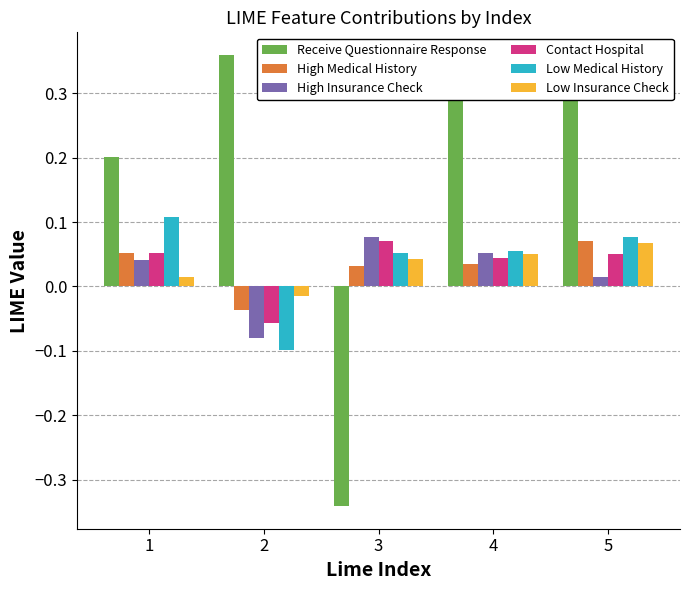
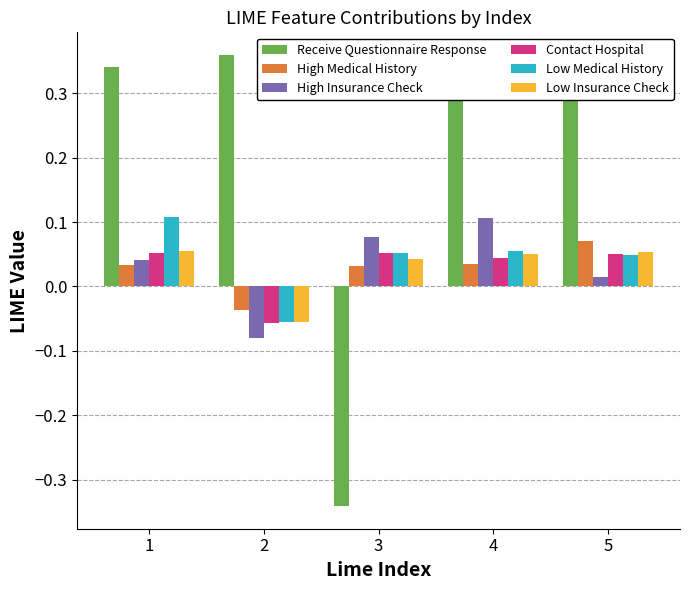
  {
    "Receive Questionnaire Response": {
-     "1": 0.20,
+     "1": 0.34,
      "2": 0.36,
      "3": -0.34
    },
    "High Medical History": {
-     "1": 0.05,
+     "1": 0.03,
      "2": -0.04,
      "3": 0.03,
      "4": 0.04,
      "5": 0.07
    },
    "High Insurance Check": {
      "1": 0.04,
      "2": -0.08,
      "3": 0.08,
-     "4": 0.05,
+     "4": 0.11,
      "5": 0.01
    },
    "Contact Hospital": {
      "1": 0.05,
      "2": -0.06,
-     "3": 0.07,
+     "3": 0.05,
      "4": 0.04,
      "5": 0.05
    },
    "Low Medical History": {
      "1": 0.11,
-     "2": -0.10,
+     "2": -0.06,
      "3": 0.05,
      "4": 0.05,
-     "5": 0.08
+     "5": 0.05
    },
    "Low Insurance Check": {
-     "1": 0.02,
-     "2": -0.01,
+     "1": 0.05,
+     "2": -0.06,
      "3": 0.04,
      "4": 0.05,
-     "5": 0.07
+     "5": 0.05
    }
  }
